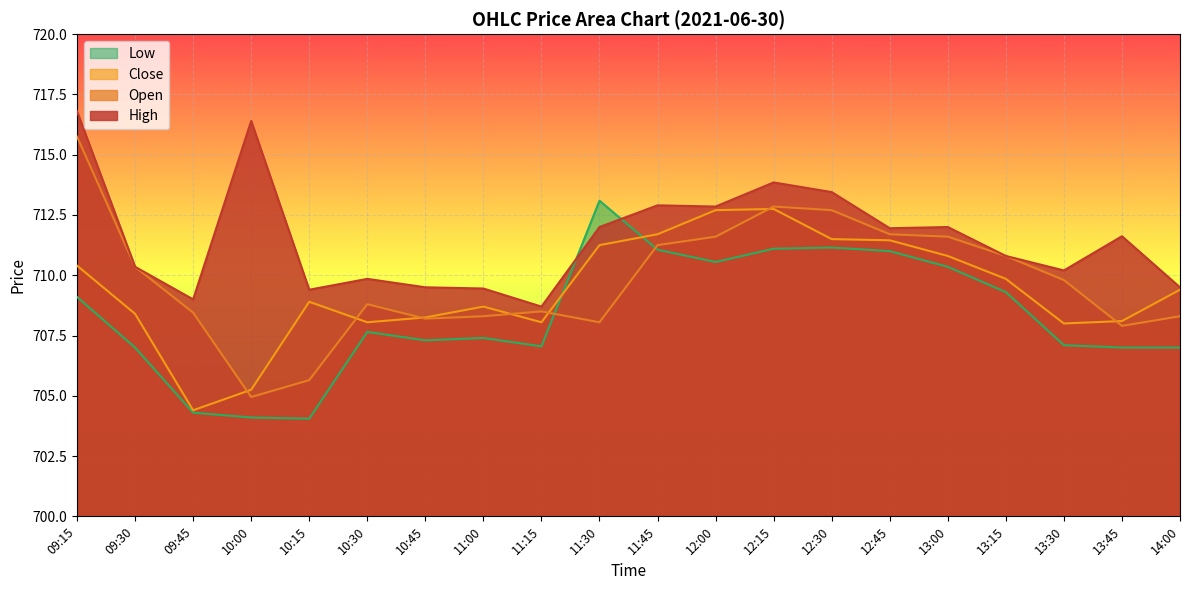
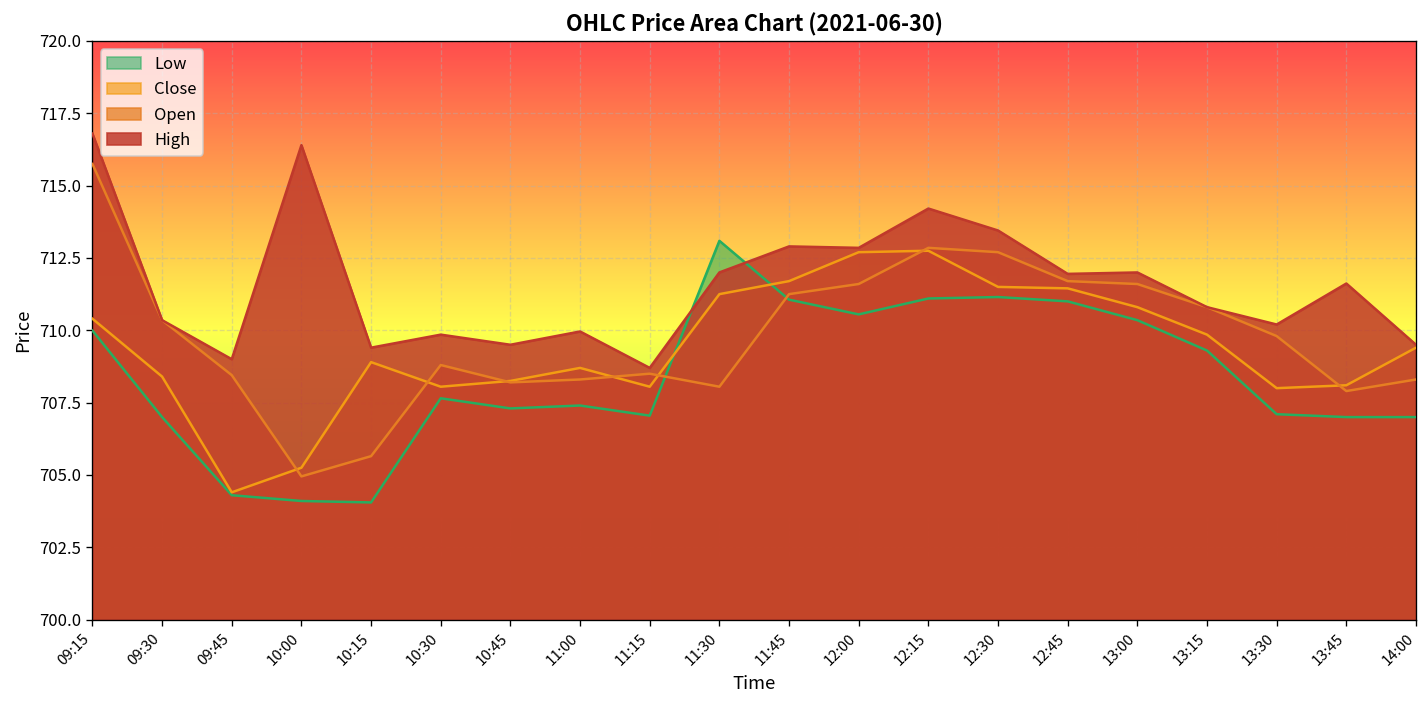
  {
    "Low": {
-     "09:15": 709.1,
+     "09:15": 710.0,
      "09:30": 707.0,
      "10:00": 704.1,
      "10:15": 704.0,
      "10:30": 707.7,
      "10:45": 707.3,
      "11:00": 707.4,
      "11:15": 707.0,
      "11:30": 713.1,
      "11:45": 711.1,
      "12:00": 710.5,
      "12:15": 711.1,
      "12:30": 711.2,
      "12:45": 711.0,
      "13:00": 710.3,
      "13:15": 709.3,
      "13:30": 707.1,
      "13:45": 707.0,
      "14:00": 707.0
    },
    "High": {
      "09:15": 716.8,
      "09:45": 709.0,
      "10:00": 716.4,
      "10:15": 709.4,
      "10:30": 709.8,
      "10:45": 709.5,
-     "11:00": 709.5,
+     "11:00": 710.0,
      "11:15": 708.7,
      "11:30": 712.0,
      "11:45": 712.9,
      "12:00": 712.8,
-     "12:15": 713.8,
+     "12:15": 714.2,
      "12:30": 713.5,
      "12:45": 712.0,
      "13:00": 712.0,
      "13:30": 710.2,
      "13:45": 711.6
    }
  }
